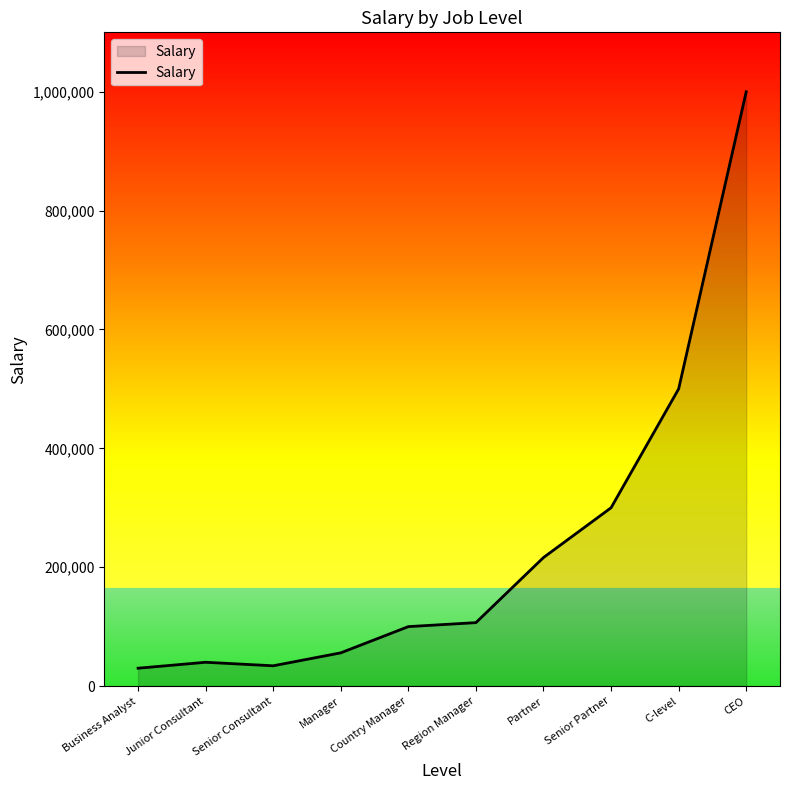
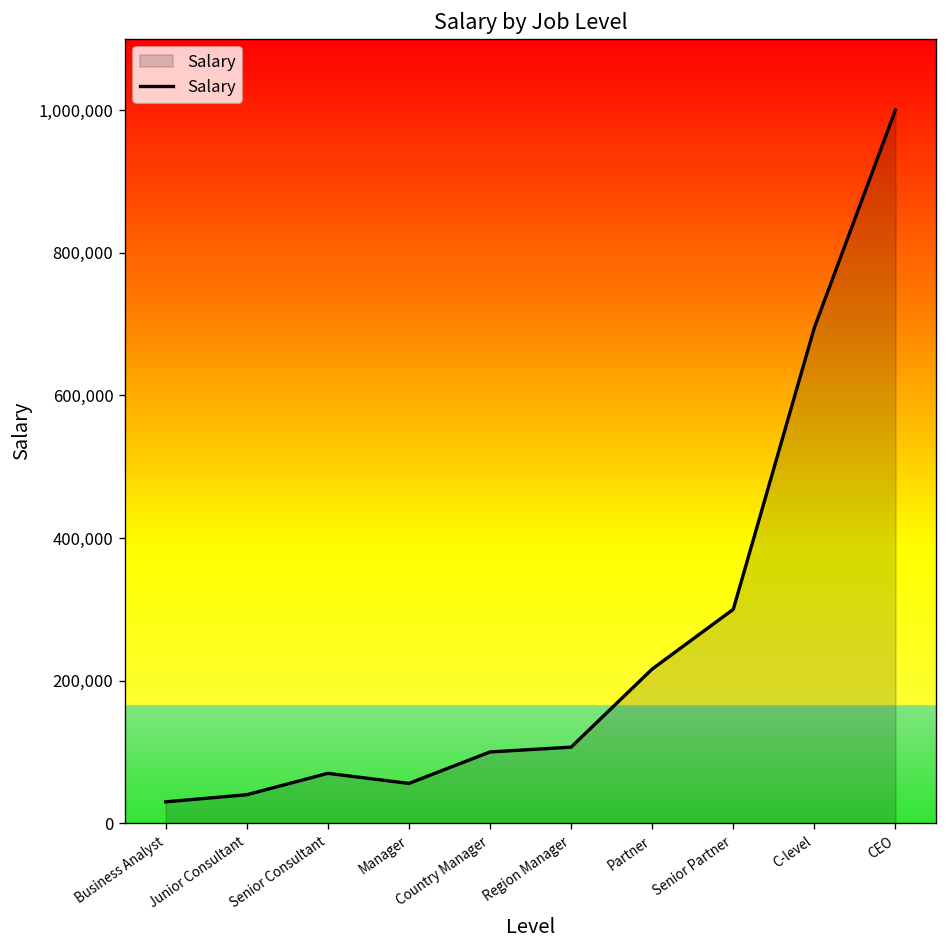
  {
    "Business Analyst": "30,000",
    "Junior Consultant": "40,000",
-   "Senior Consultant": "30,000",
+   "Senior Consultant": "70,000",
    "Manager": "60,000",
    "Country Manager": "100,000",
    "Region Manager": "110,000",
    "Partner": "220,000",
    "Senior Partner": "300,000",
-   "C-level": "500,000",
+   "C-level": "700,000",
    "CEO": "1,000,000"
  }
